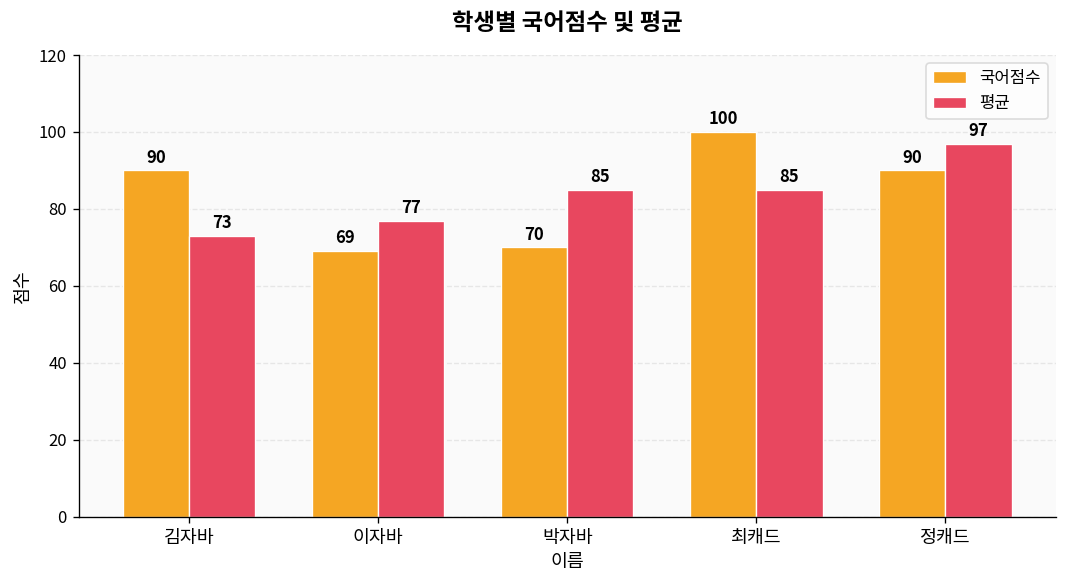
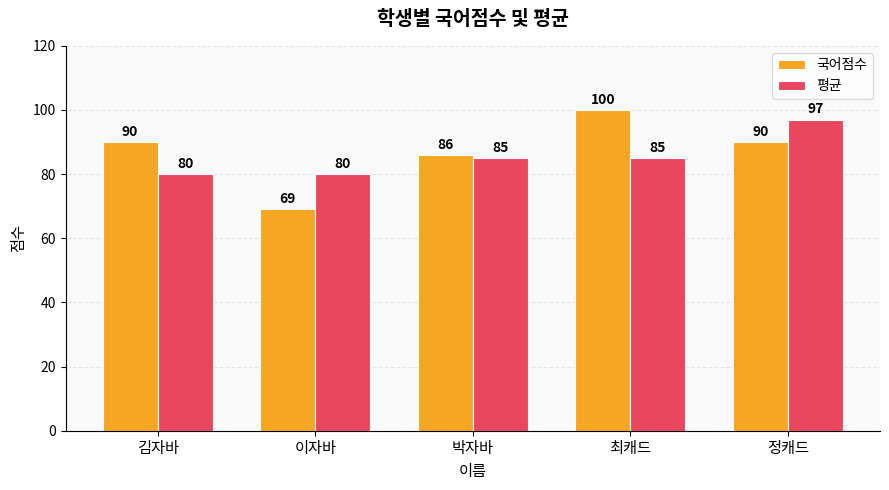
  {
    "국어점수": {
      "김자바": 90,
      "이자바": 69,
-     "박자바": 70,
+     "박자바": 86,
      "최캐드": 100,
      "정캐드": 90
    },
    "평균": {
-     "김자바": 73,
-     "이자바": 77,
+     "김자바": 80,
+     "이자바": 80,
      "박자바": 85,
      "최캐드": 85,
      "정캐드": 97
    }
  }
